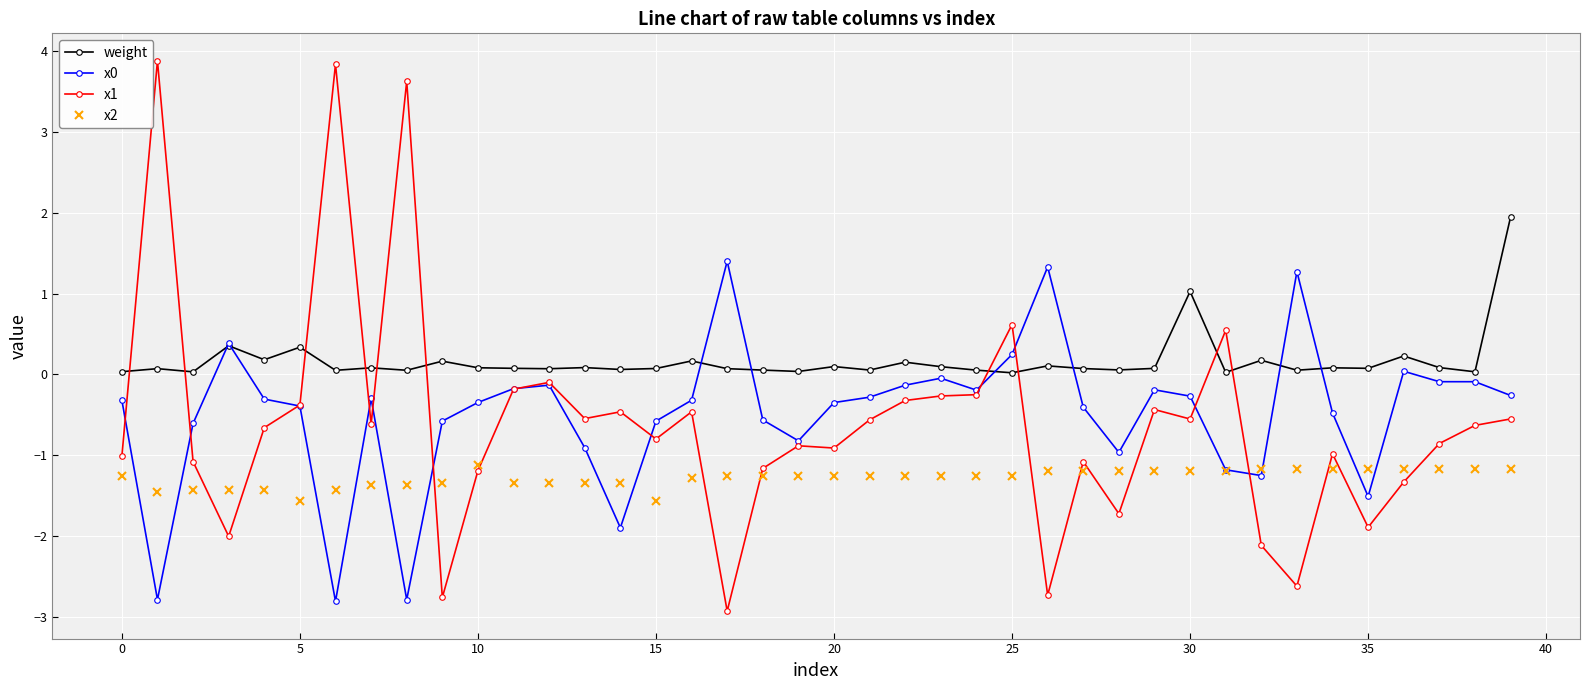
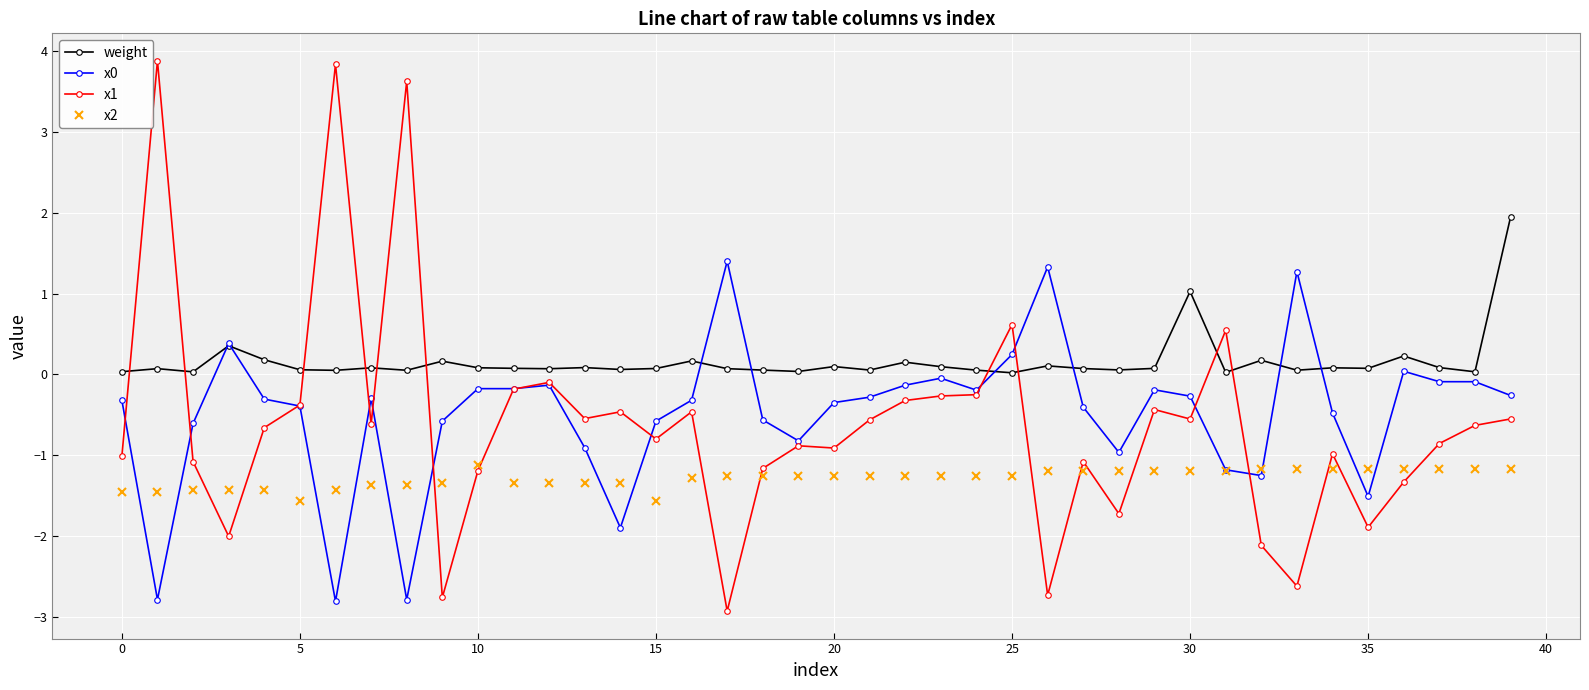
  {
    "weight": {
      "0": 0.0,
-     "5": 0.3,
+     "5": 0.1,
      "10": 0.1,
      "15": 0.1,
      "20": 0.1,
      "25": 0.0,
      "30": 1.0,
      "35": 0.1
    },
    "x0": {
      "0": -0.3,
-     "10": -0.3,
+     "10": -0.2,
      "15": -0.6,
      "20": -0.3,
      "25": 0.2,
      "30": -0.3,
      "35": -1.5
    },
    "x1": {
      "0": -1.0,
      "10": -1.2,
      "15": -0.8,
      "20": -0.9,
      "25": 0.6,
      "30": -0.6,
      "35": -1.9
    },
    "x2": {
-     "0": -1.3,
+     "0": -1.5,
      "5": -1.6,
      "10": -1.1,
      "15": -1.6,
      "20": -1.3,
      "25": -1.3,
      "30": -1.2,
      "35": -1.2
    }
  }
